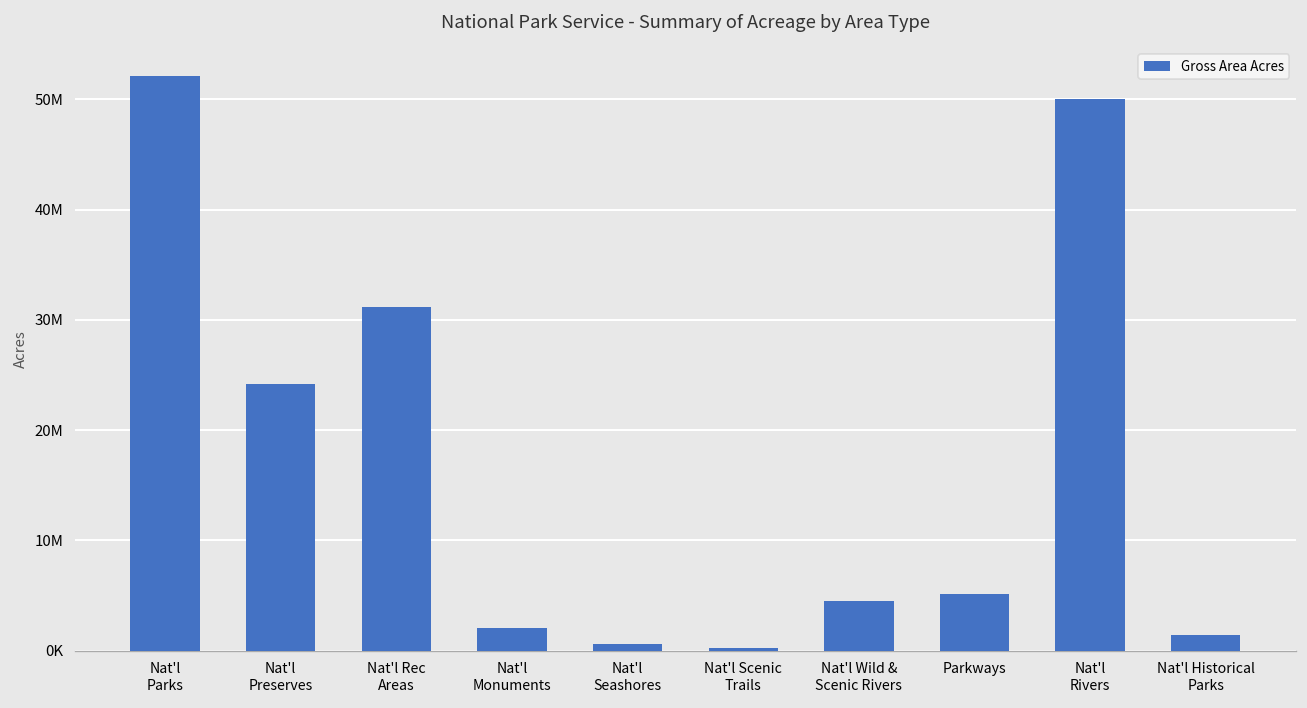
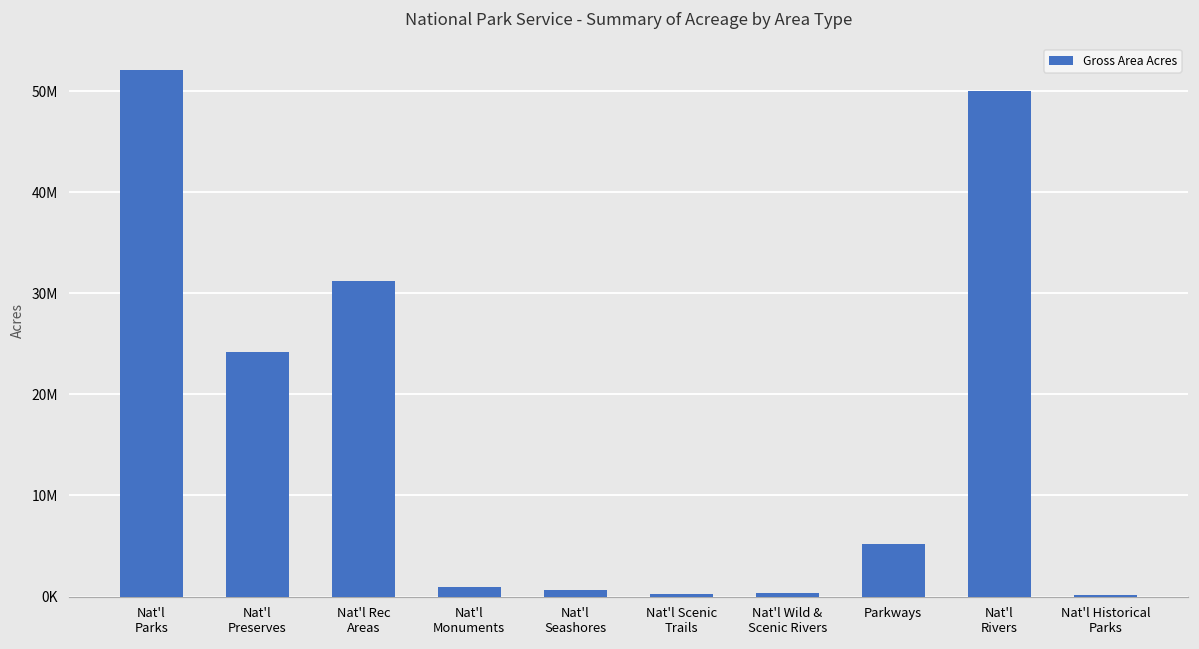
  {
    "Nat'l Parks": 52000000,
    "Nat'l Preserves": 24000000,
    "Nat'l Rec Areas": 31000000,
-   "Nat'l Monuments": 2000000,
+   "Nat'l Monuments": 1000000,
    "Nat'l Seashores": 1000000,
-   "Nat'l Wild & Scenic Rivers": 5000000,
+   "Nat'l Wild & Scenic Rivers": 0,
    "Parkways": 5000000,
    "Nat'l Rivers": 50000000,
-   "Nat'l Historical Parks": 1000000
+   "Nat'l Historical Parks": 0
  }
